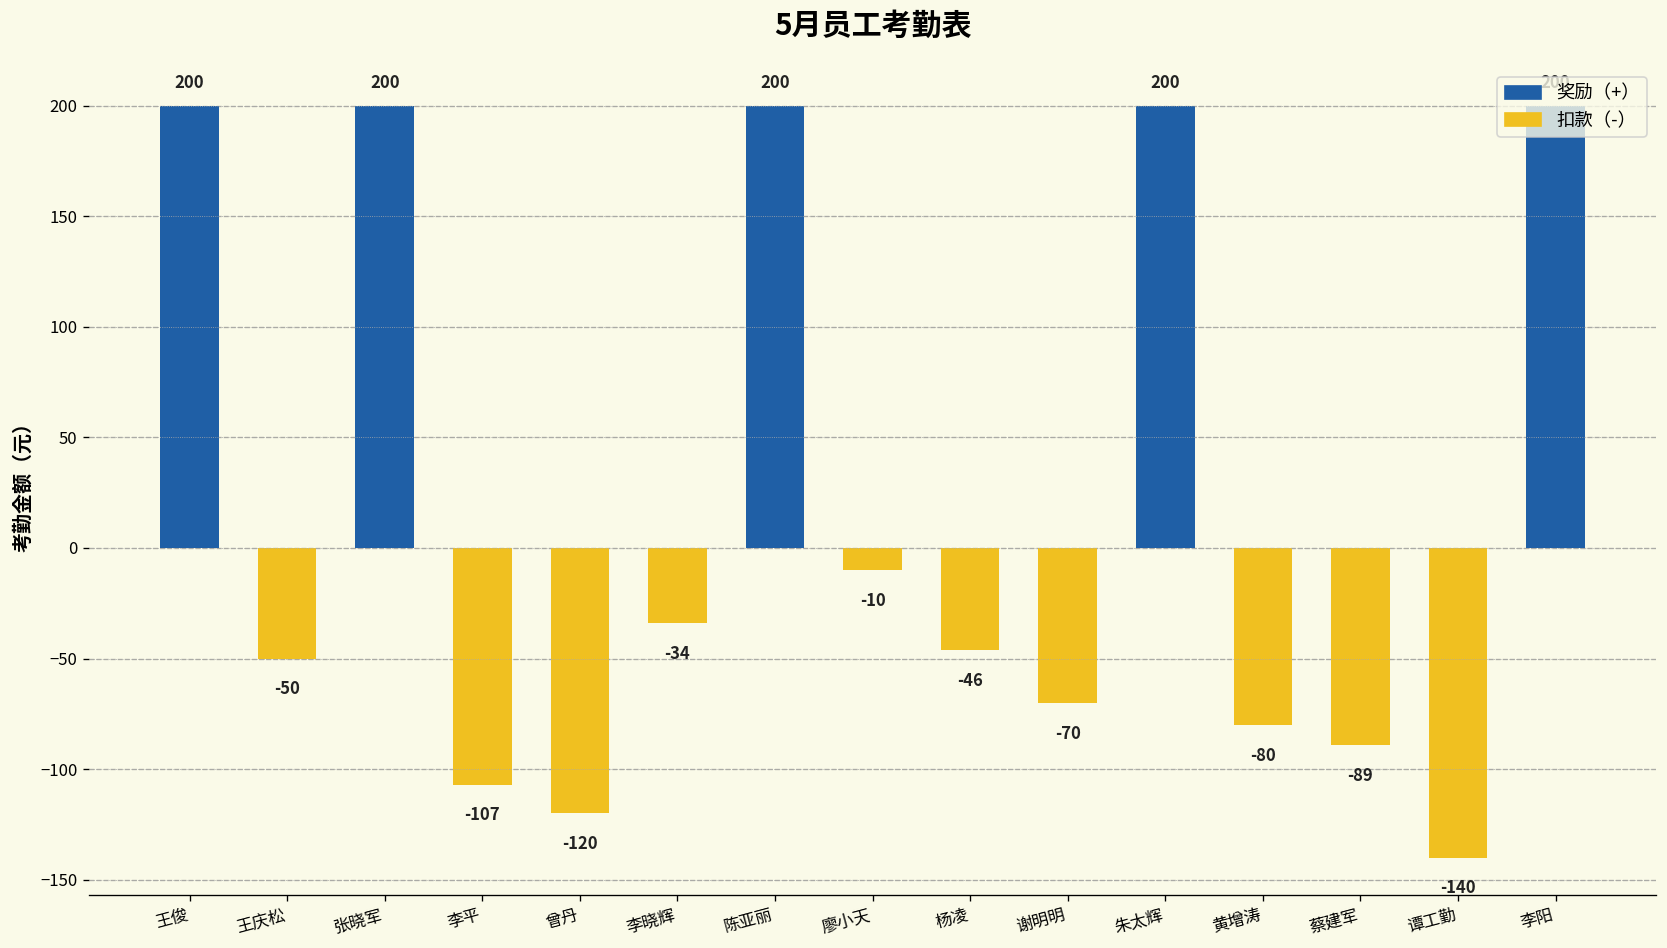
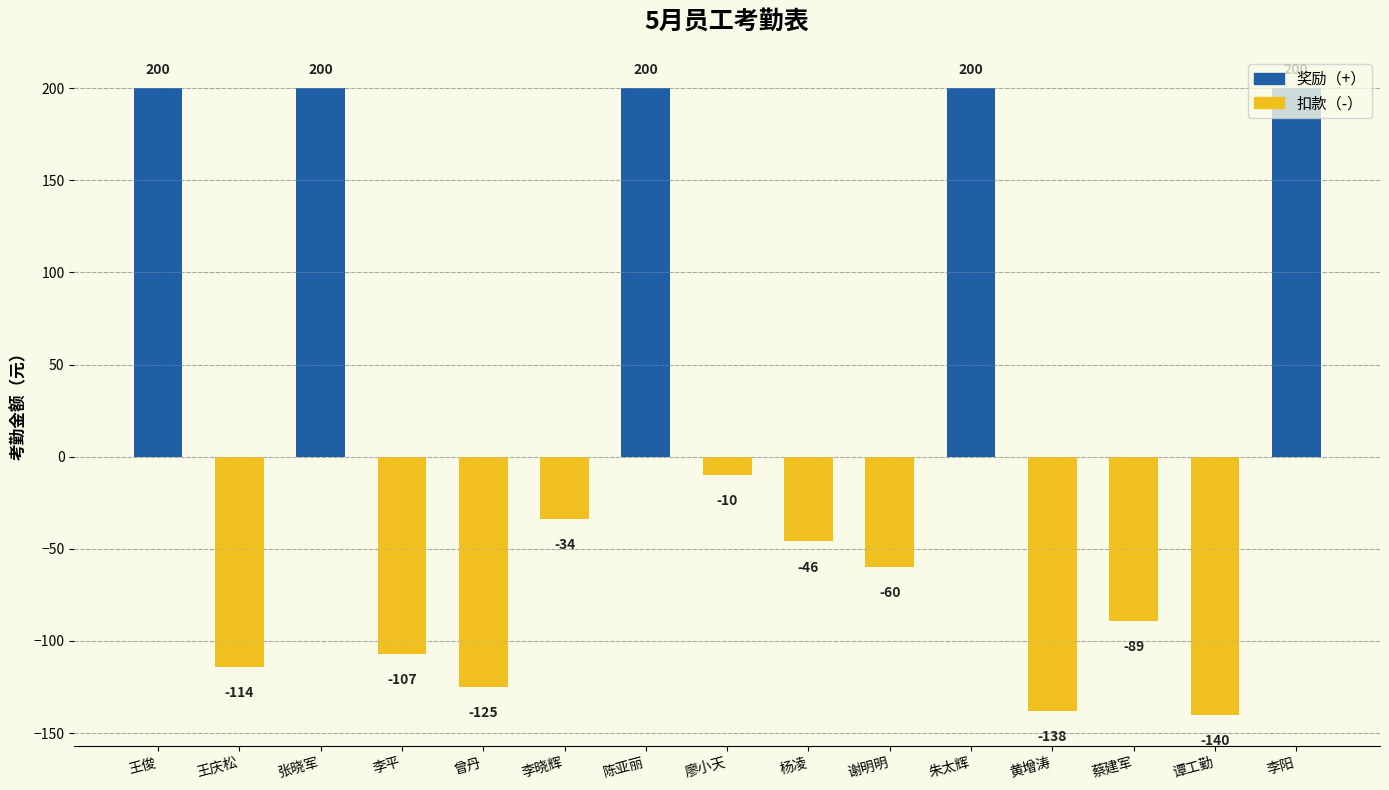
  {
    "王俊": 200,
-   "王庆松": -50,
+   "王庆松": -114,
    "张晓军": 200,
    "李平": -107,
-   "曾丹": -120,
+   "曾丹": -125,
    "李晓辉": -34,
    "陈亚丽": 200,
    "廖小天": -10,
    "杨凌": -46,
-   "谢明明": -70,
+   "谢明明": -60,
    "朱太辉": 200,
-   "黄增涛": -80,
+   "黄增涛": -138,
    "蔡建军": -89,
    "谭工勤": -140
  }
